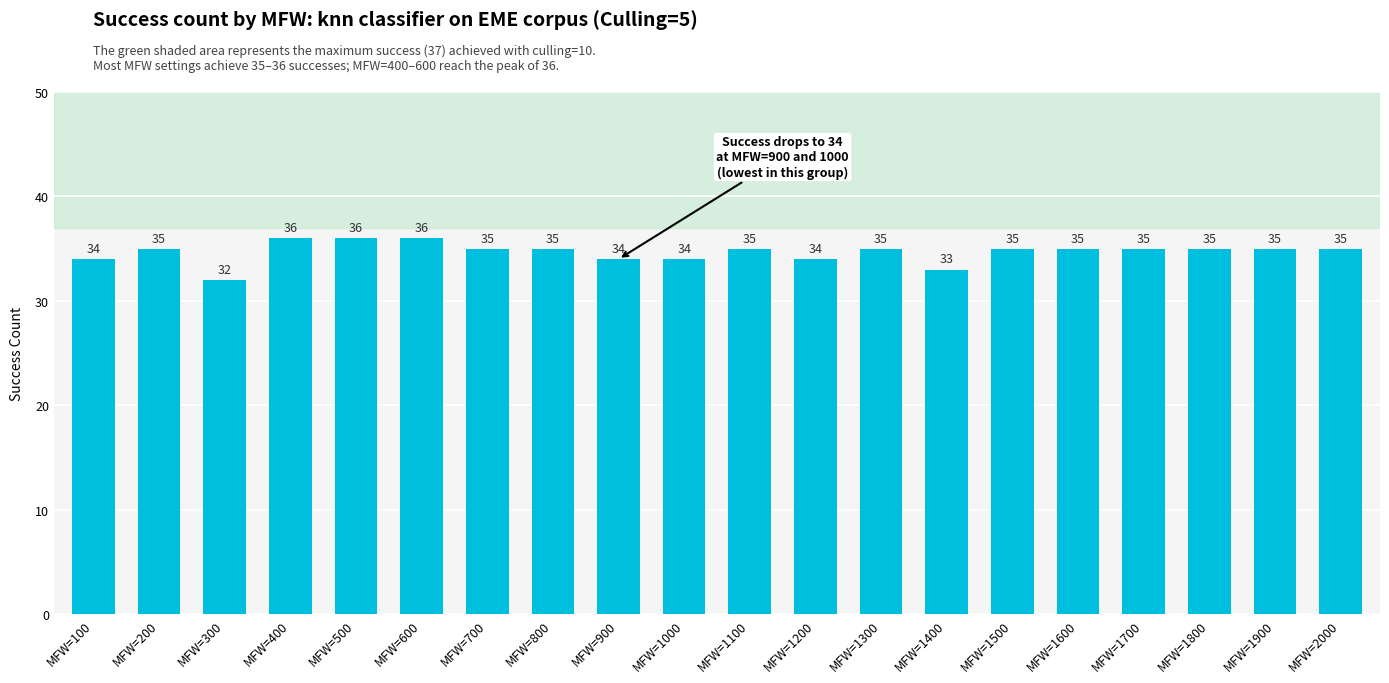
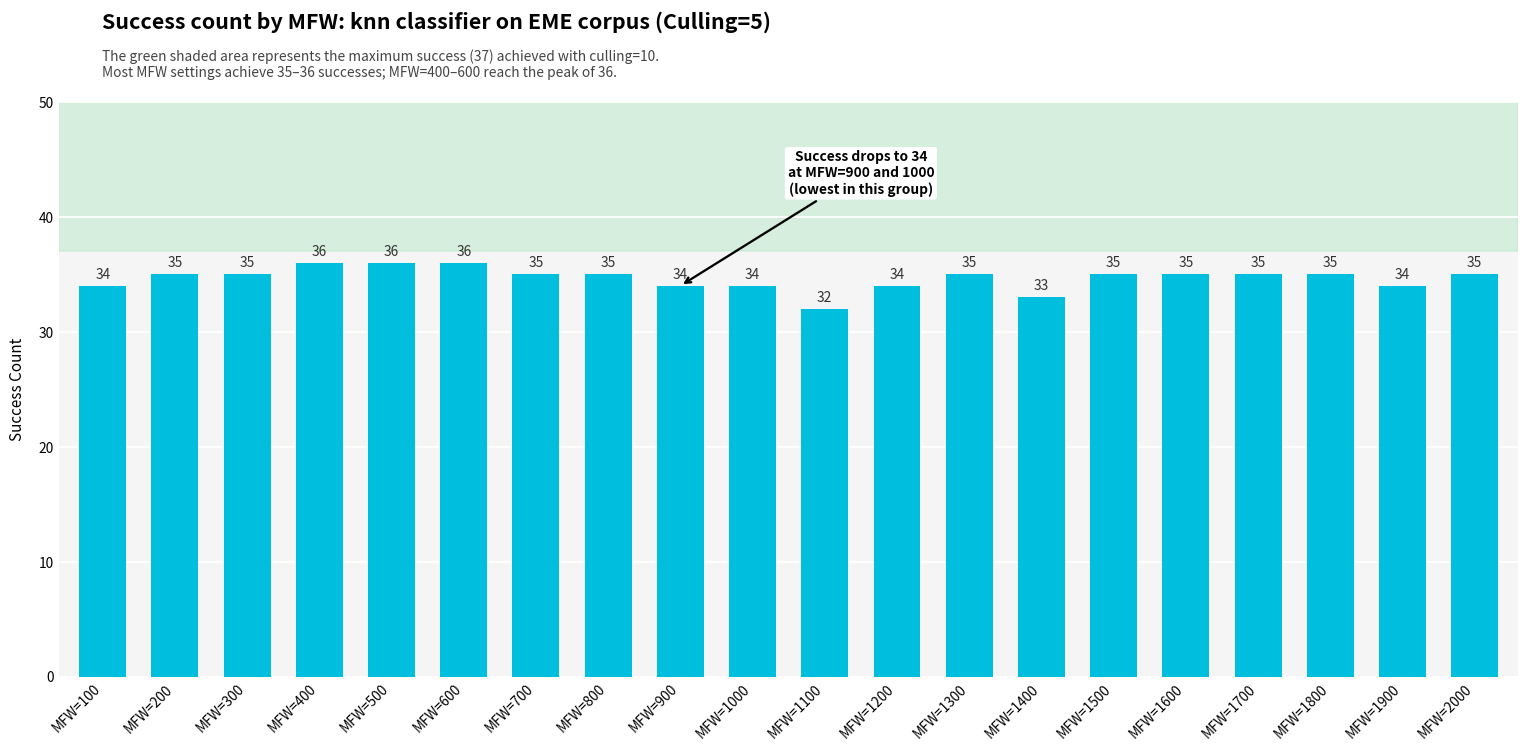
  {
    "MFW=100": 34,
    "MFW=200": 35,
-   "MFW=300": 32,
+   "MFW=300": 35,
    "MFW=400": 36,
    "MFW=500": 36,
    "MFW=600": 36,
    "MFW=700": 35,
    "MFW=800": 35,
-   "MFW=1100": 35,
+   "MFW=1100": 32,
    "MFW=1300": 35,
    "MFW=1400": 33,
    "MFW=1500": 35,
    "MFW=1600": 35,
    "MFW=1700": 35,
    "MFW=1800": 35,
-   "MFW=1900": 35,
+   "MFW=1900": 34,
    "MFW=2000": 35
  }
